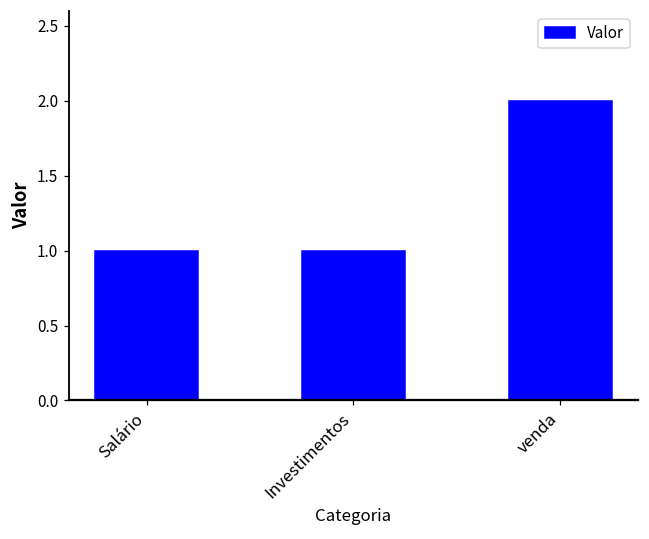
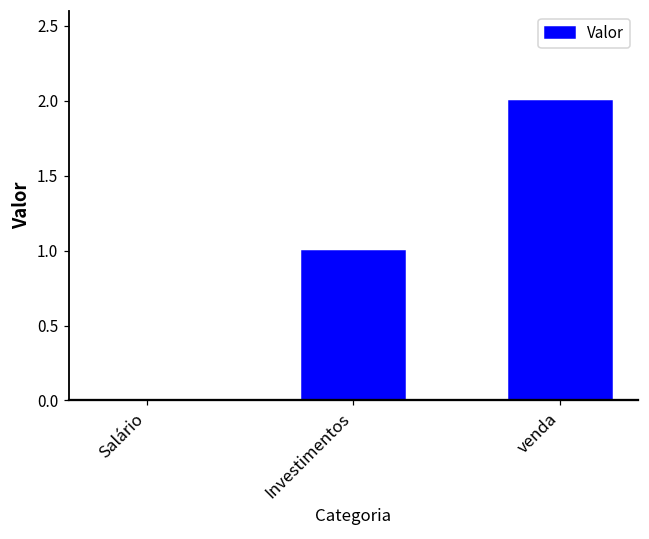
  {
-   "Salário": 1,
+   "Salário": 0,
    "Investimentos": 1,
    "venda": 2
  }
